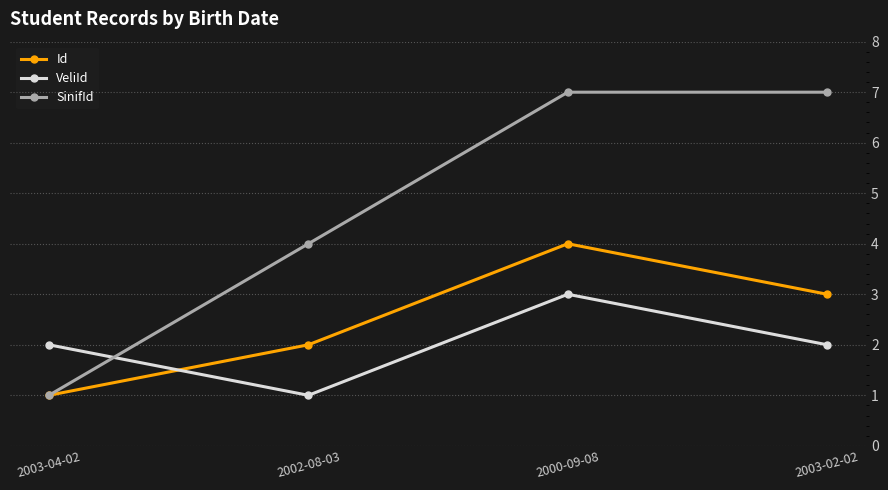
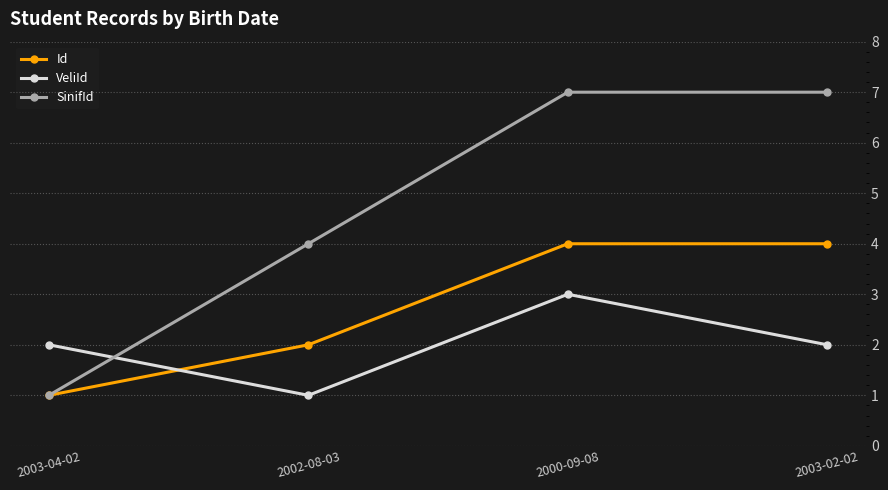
  {
    "Id": {
      "2002-08-03": 2,
      "2000-09-08": 4,
-     "2003-02-02": 3
+     "2003-02-02": 4
    },
    "VeliId": {
      "2003-04-02": 2,
      "2002-08-03": 1,
      "2000-09-08": 3,
      "2003-02-02": 2
    },
    "SinifId": {
      "2002-08-03": 4,
      "2000-09-08": 7,
      "2003-02-02": 7
    }
  }
